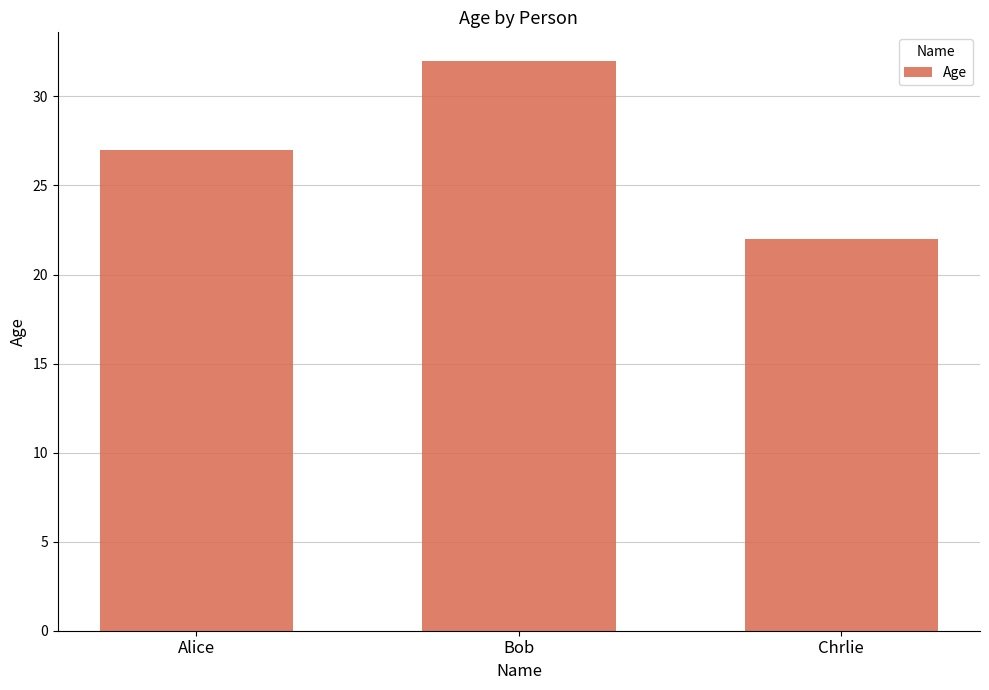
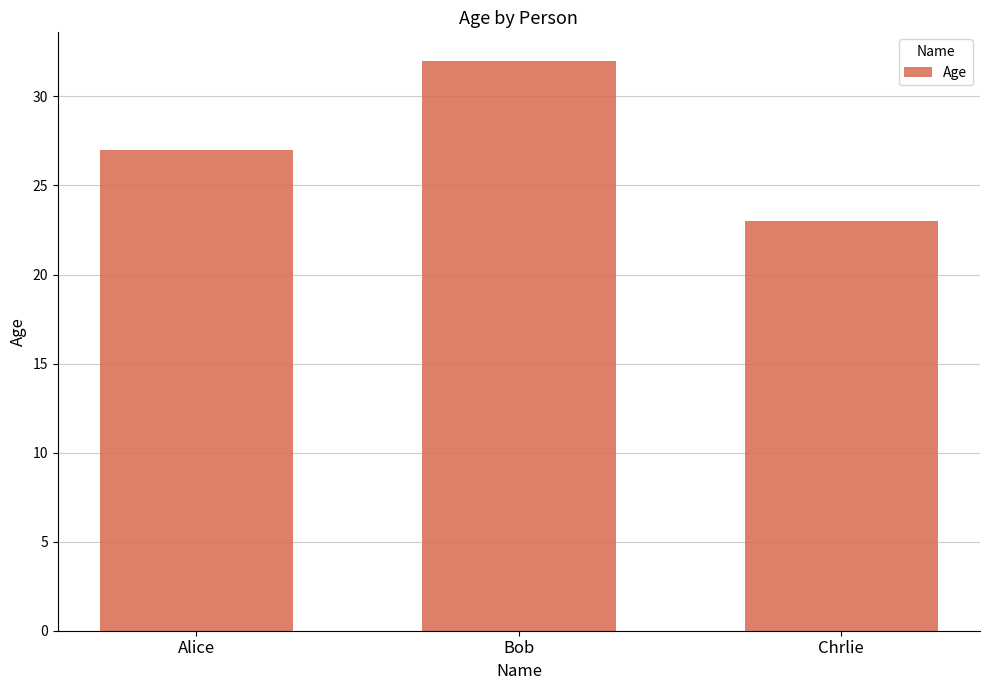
  {
    "Alice": 27,
    "Bob": 32,
-   "Chrlie": 22
+   "Chrlie": 23
  }
